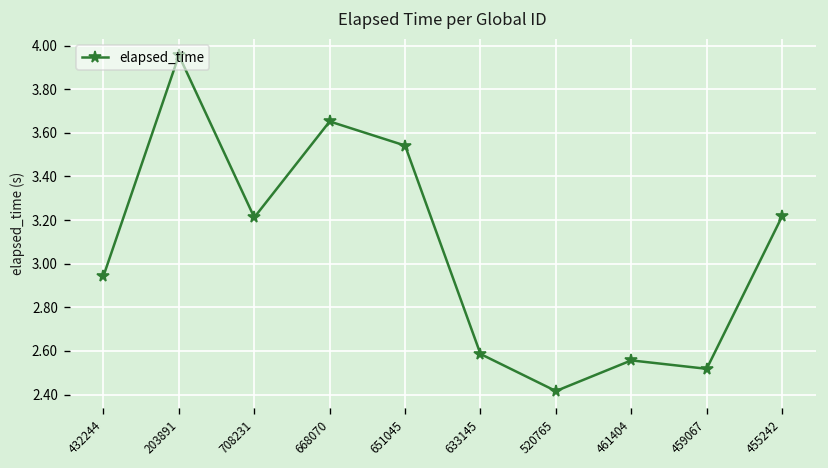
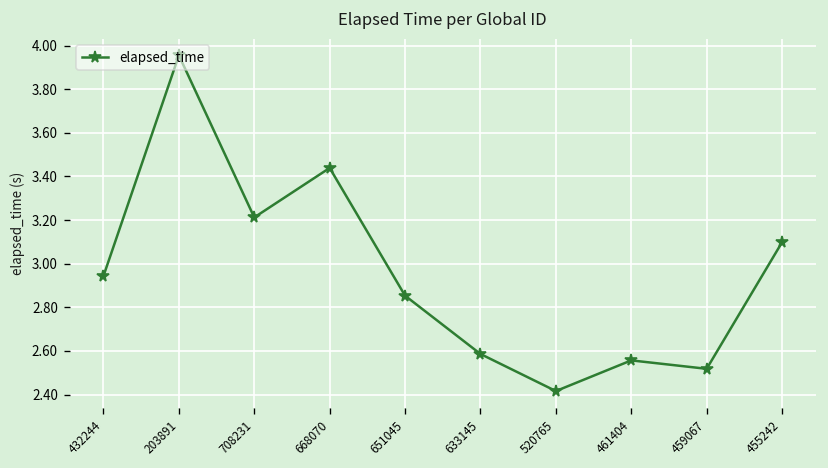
  {
    "432244": 2.94,
    "708231": 3.21,
-   "668070": 3.65,
-   "651045": 3.54,
+   "668070": 3.44,
+   "651045": 2.85,
    "633145": 2.59,
    "520765": 2.42,
    "461404": 2.56,
    "459067": 2.52,
-   "455242": 3.22
+   "455242": 3.10
  }
